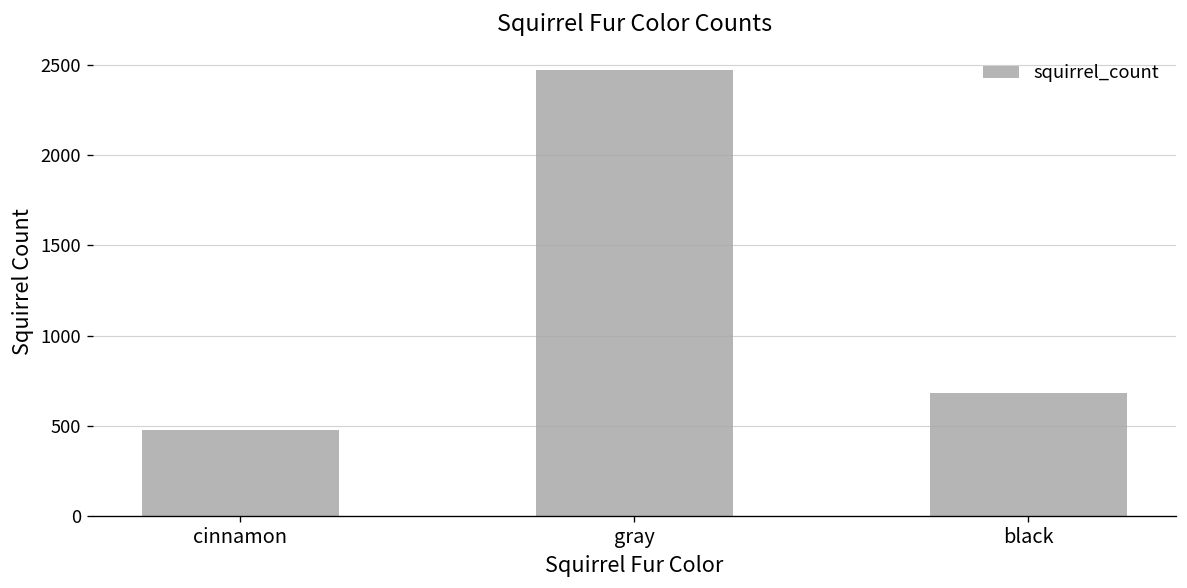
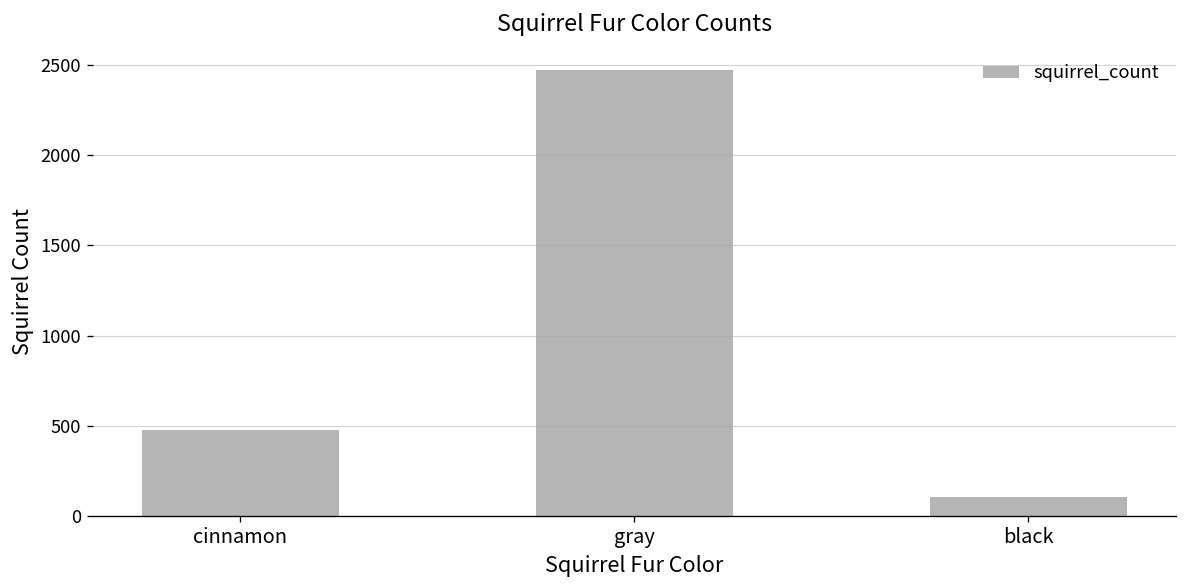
  {
    "cinnamon": 470,
    "gray": 2470,
-   "black": 680
+   "black": 100
  }
